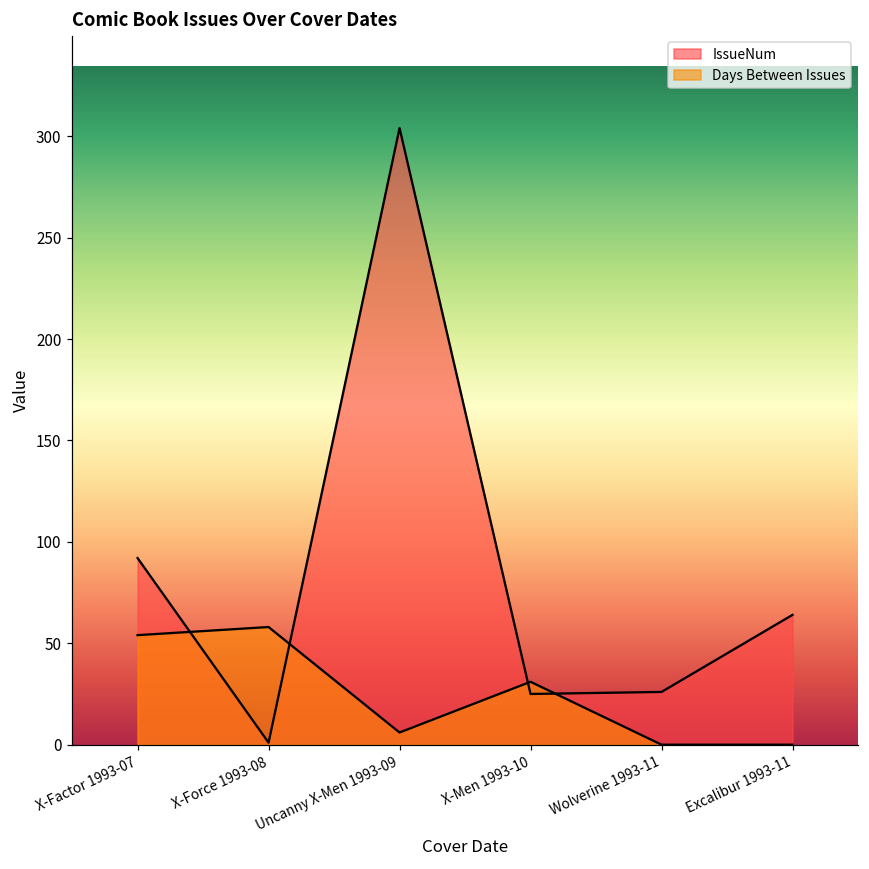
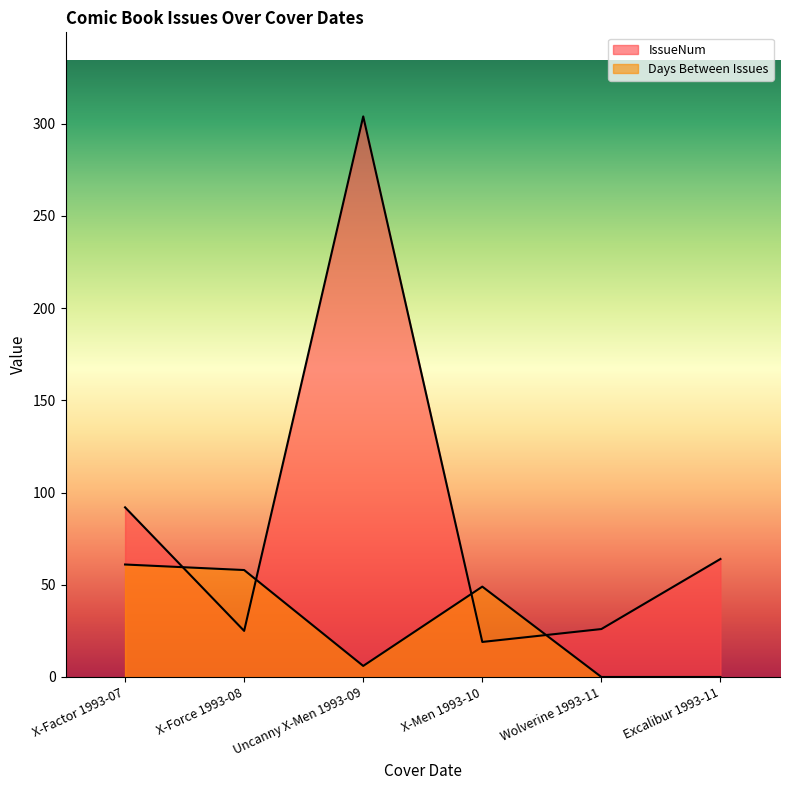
  {
    "IssueNum": {
      "X-Factor 1993-07": 92,
-     "X-Force 1993-08": 1,
+     "X-Force 1993-08": 25,
      "Uncanny X-Men 1993-09": 304,
-     "X-Men 1993-10": 25,
+     "X-Men 1993-10": 19,
      "Wolverine 1993-11": 26,
      "Excalibur 1993-11": 64
    },
    "Days Between Issues": {
-     "X-Factor 1993-07": 54,
+     "X-Factor 1993-07": 61,
      "X-Force 1993-08": 58,
      "Uncanny X-Men 1993-09": 6,
-     "X-Men 1993-10": 31,
+     "X-Men 1993-10": 49,
      "Wolverine 1993-11": 0,
      "Excalibur 1993-11": 0
    }
  }
